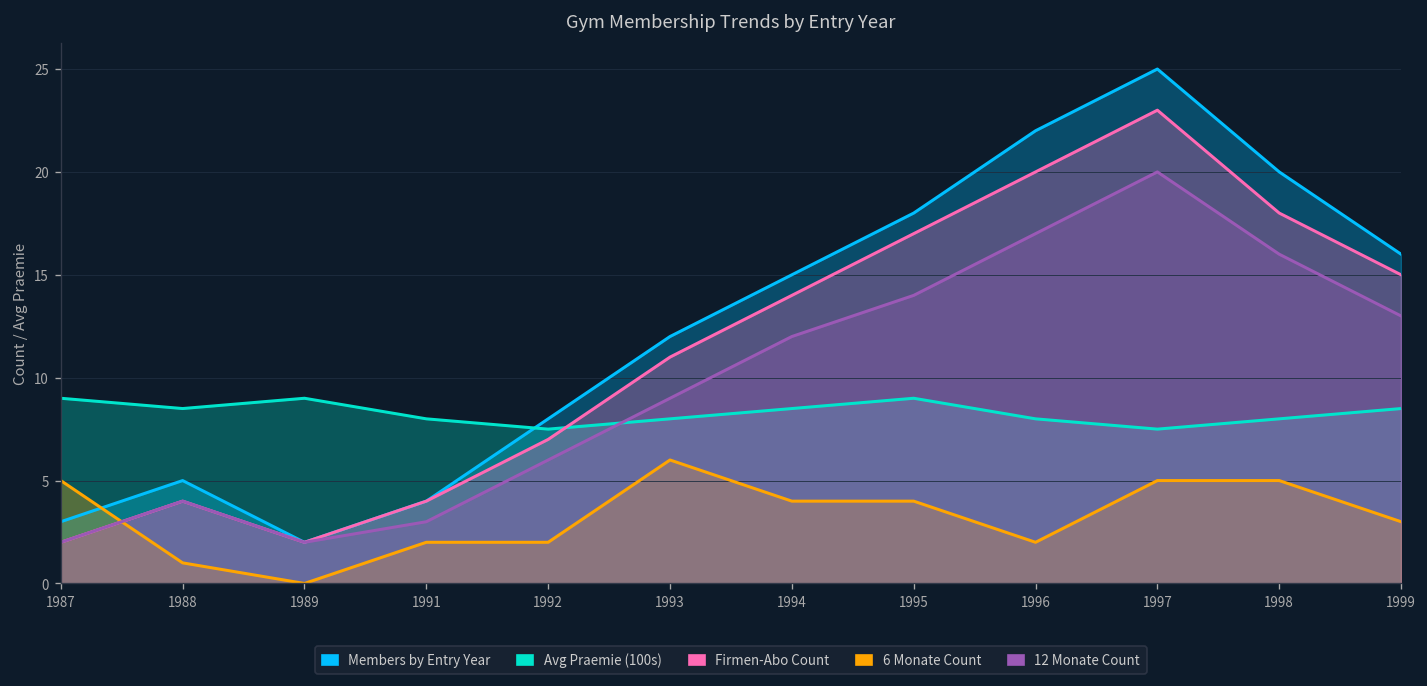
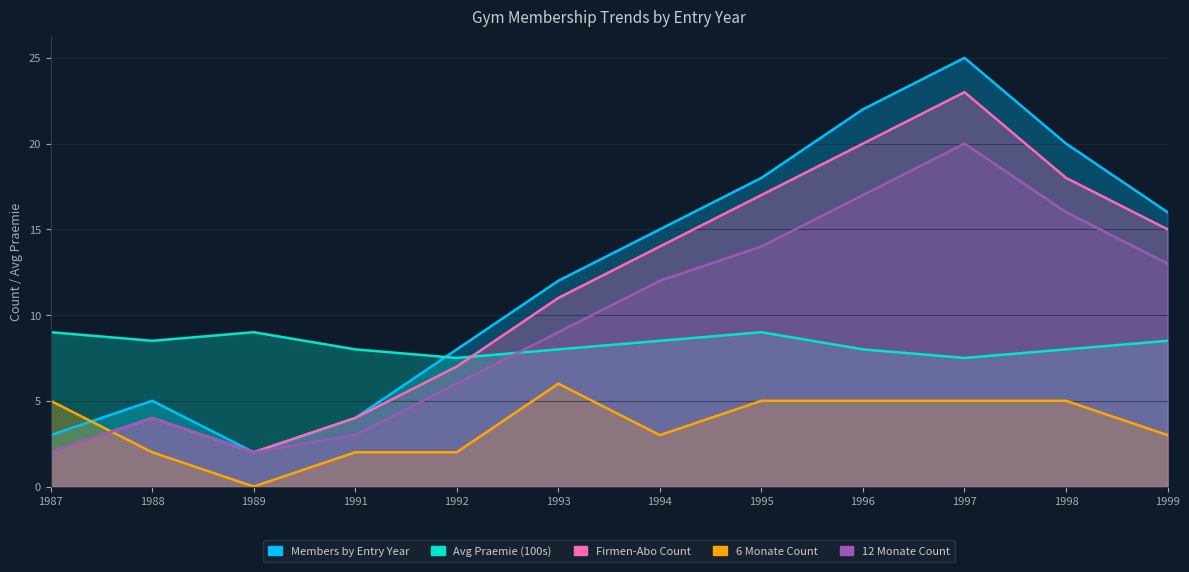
  {
    "6 Monate Count": {
      "1987": 5,
-     "1988": 1,
+     "1988": 2,
      "1989": 0,
      "1991": 2,
      "1992": 2,
      "1993": 6,
-     "1994": 4,
-     "1995": 4,
-     "1996": 2,
+     "1994": 3,
+     "1995": 5,
+     "1996": 5,
      "1997": 5,
      "1998": 5,
      "1999": 3
    }
  }
